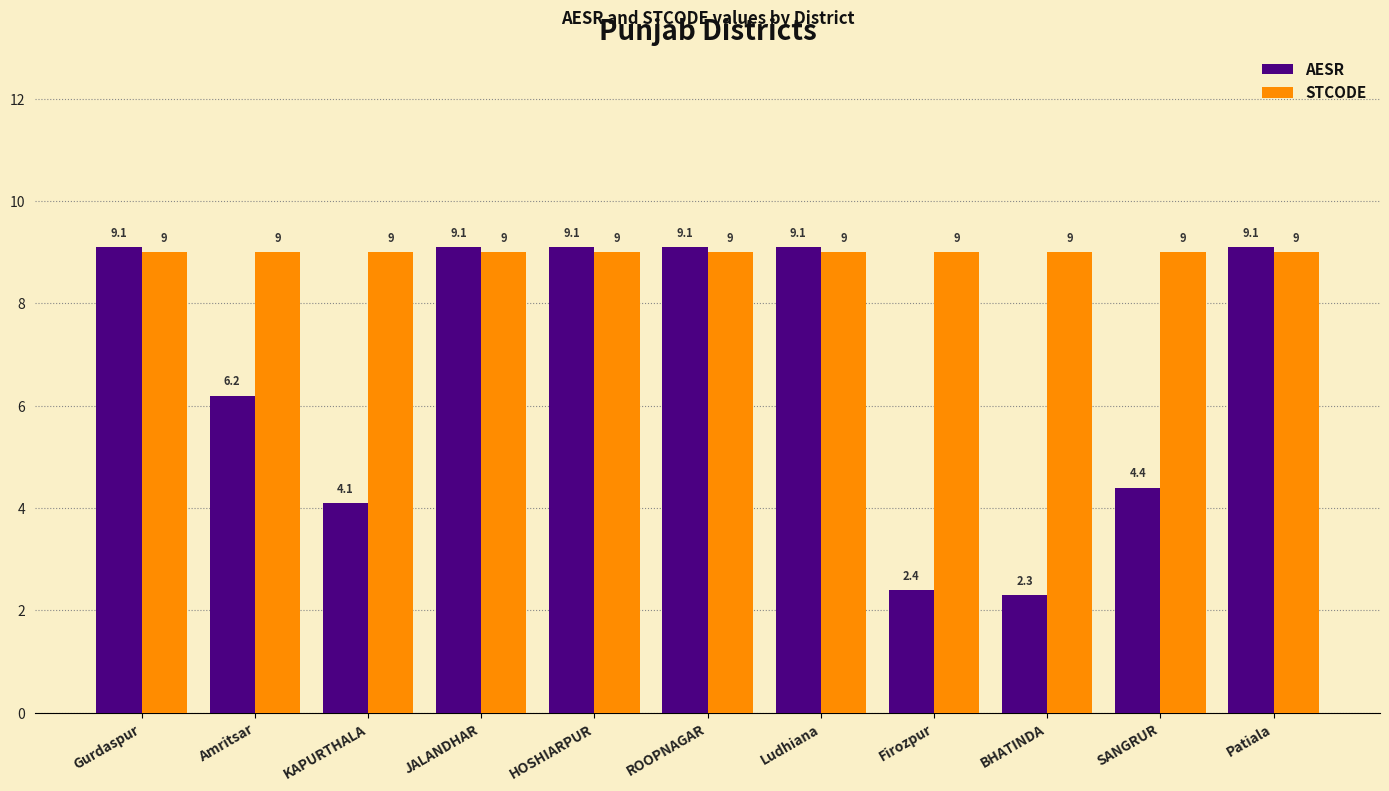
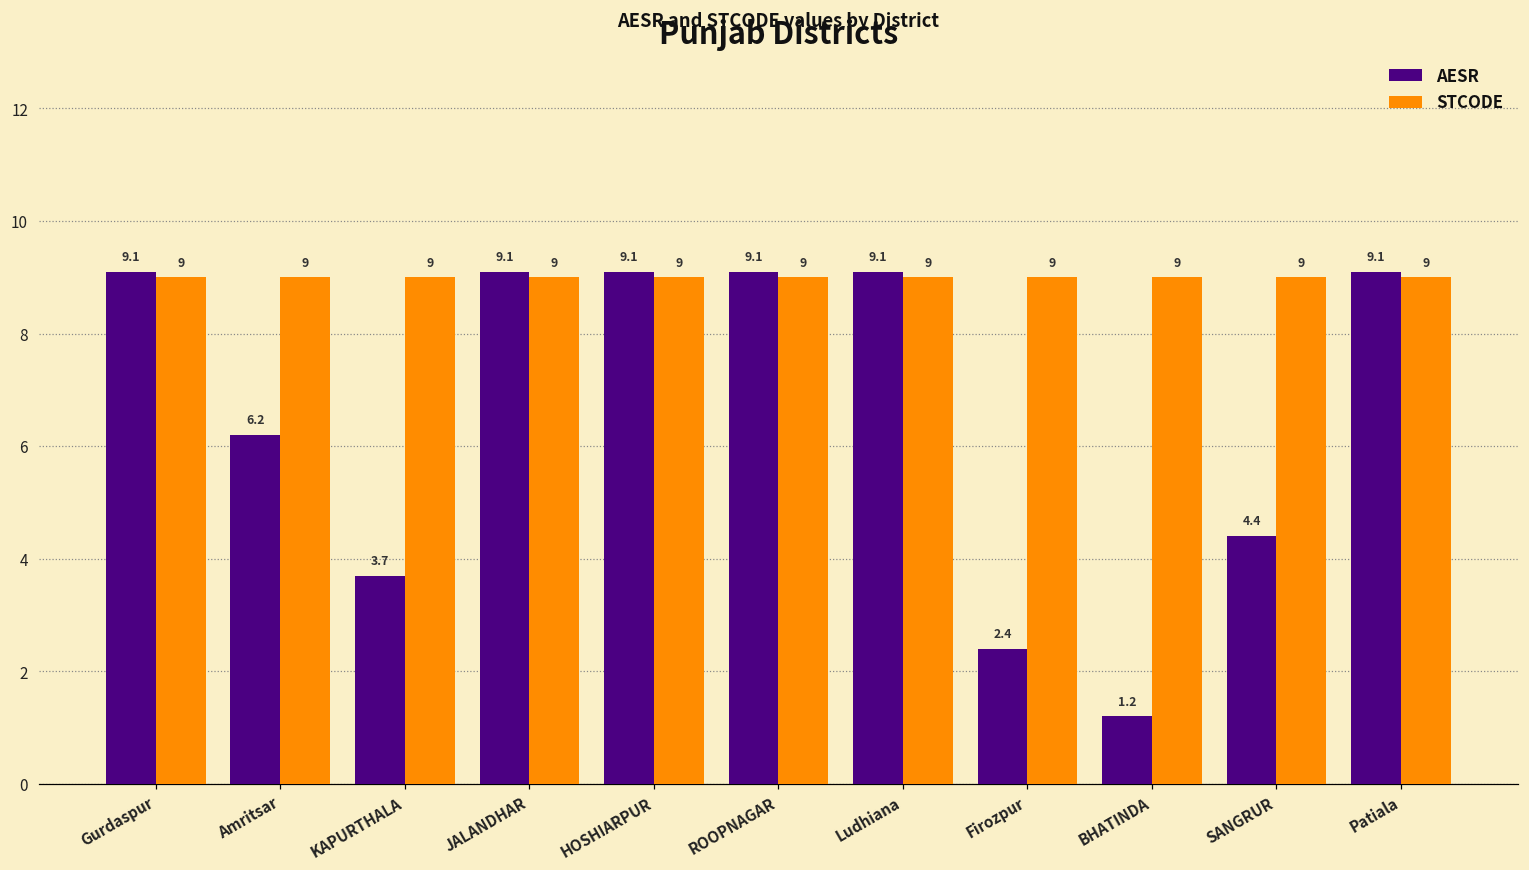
  {
    "AESR": {
      "Gurdaspur": 9.1,
      "Amritsar": 6.2,
-     "KAPURTHALA": 4.1,
+     "KAPURTHALA": 3.7,
      "JALANDHAR": 9.1,
      "HOSHIARPUR": 9.1,
      "ROOPNAGAR": 9.1,
      "Ludhiana": 9.1,
      "Firozpur": 2.4,
-     "BHATINDA": 2.3,
+     "BHATINDA": 1.2,
      "SANGRUR": 4.4,
      "Patiala": 9.1
    },
    "STCODE": {
      "Gurdaspur": 9,
      "Amritsar": 9,
      "KAPURTHALA": 9,
      "JALANDHAR": 9,
      "HOSHIARPUR": 9,
      "ROOPNAGAR": 9,
      "Ludhiana": 9,
      "Firozpur": 9,
      "BHATINDA": 9,
      "SANGRUR": 9,
      "Patiala": 9
    }
  }
